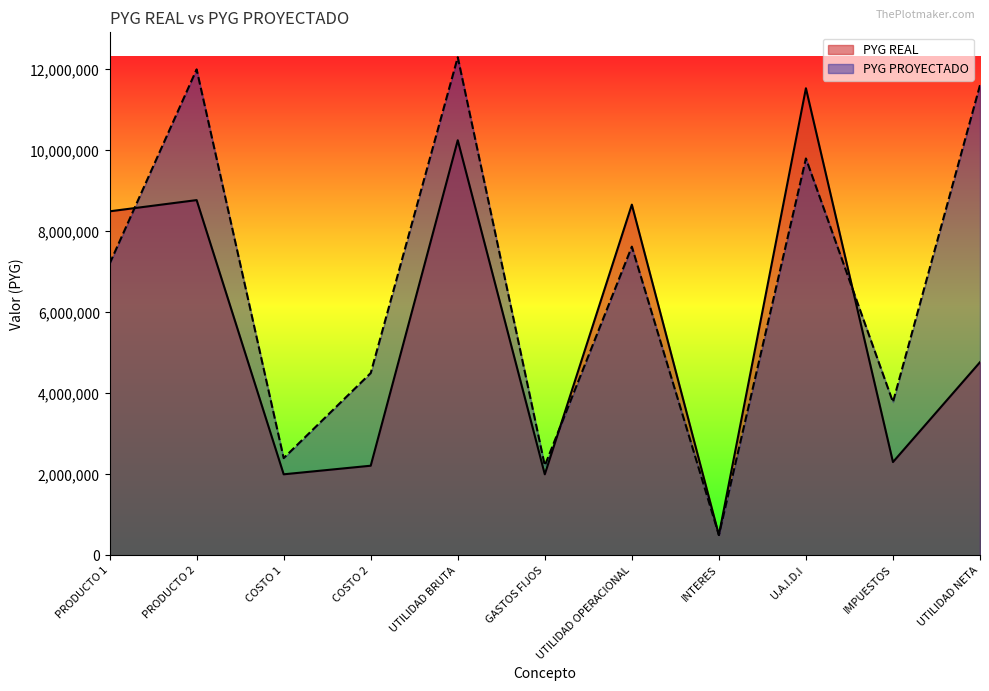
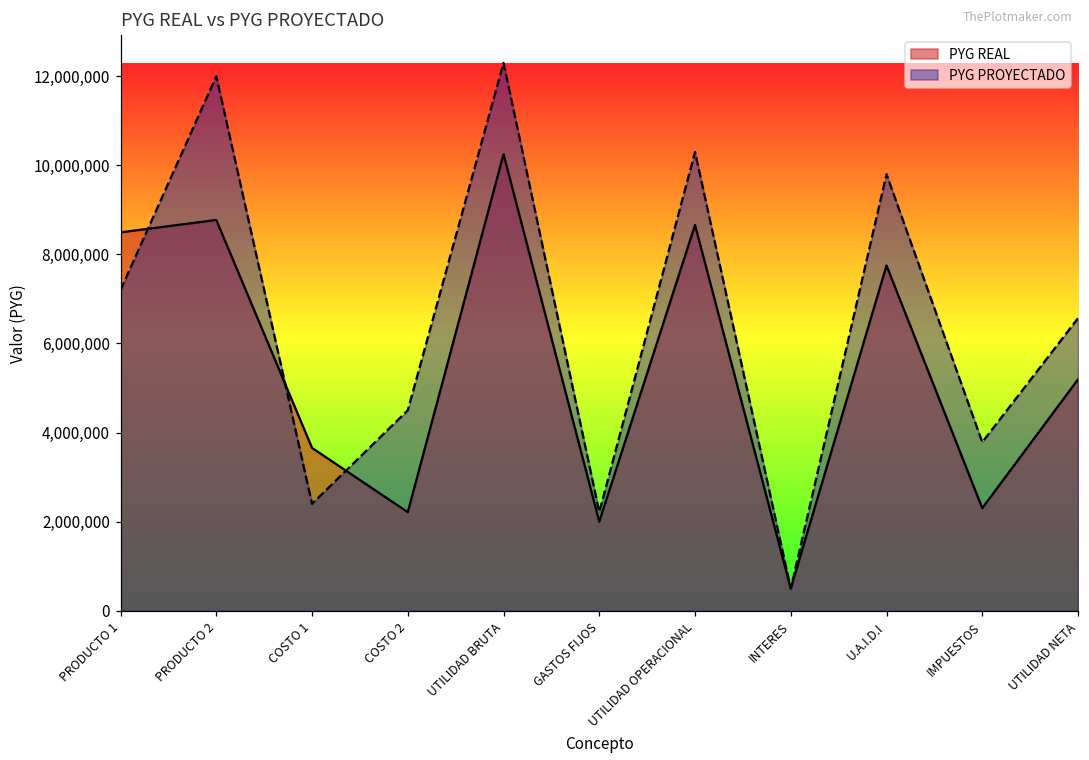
  {
    "PYG REAL": {
      "PRODUCTO 1": "8,500,000",
      "PRODUCTO 2": "8,800,000",
-     "COSTO 1": "2,000,000",
+     "COSTO 1": "3,700,000",
      "COSTO 2": "2,200,000",
      "UTILIDAD BRUTA": "10,300,000",
      "GASTOS FIJOS": "2,000,000",
      "UTILIDAD OPERACIONAL": "8,700,000",
-     "U.A.I.D.I": "11,500,000",
+     "U.A.I.D.I": "7,800,000",
      "IMPUESTOS": "2,300,000",
-     "UTILIDAD NETA": "4,800,000"
+     "UTILIDAD NETA": "5,200,000"
    },
    "PYG PROYECTADO": {
      "PRODUCTO 1": "7,200,000",
      "PRODUCTO 2": "12,000,000",
      "COSTO 1": "2,400,000",
      "COSTO 2": "4,500,000",
      "UTILIDAD BRUTA": "12,300,000",
      "GASTOS FIJOS": "2,200,000",
-     "UTILIDAD OPERACIONAL": "7,600,000",
+     "UTILIDAD OPERACIONAL": "10,300,000",
      "U.A.I.D.I": "9,800,000",
      "IMPUESTOS": "3,800,000",
-     "UTILIDAD NETA": "11,600,000"
+     "UTILIDAD NETA": "6,600,000"
    }
  }
